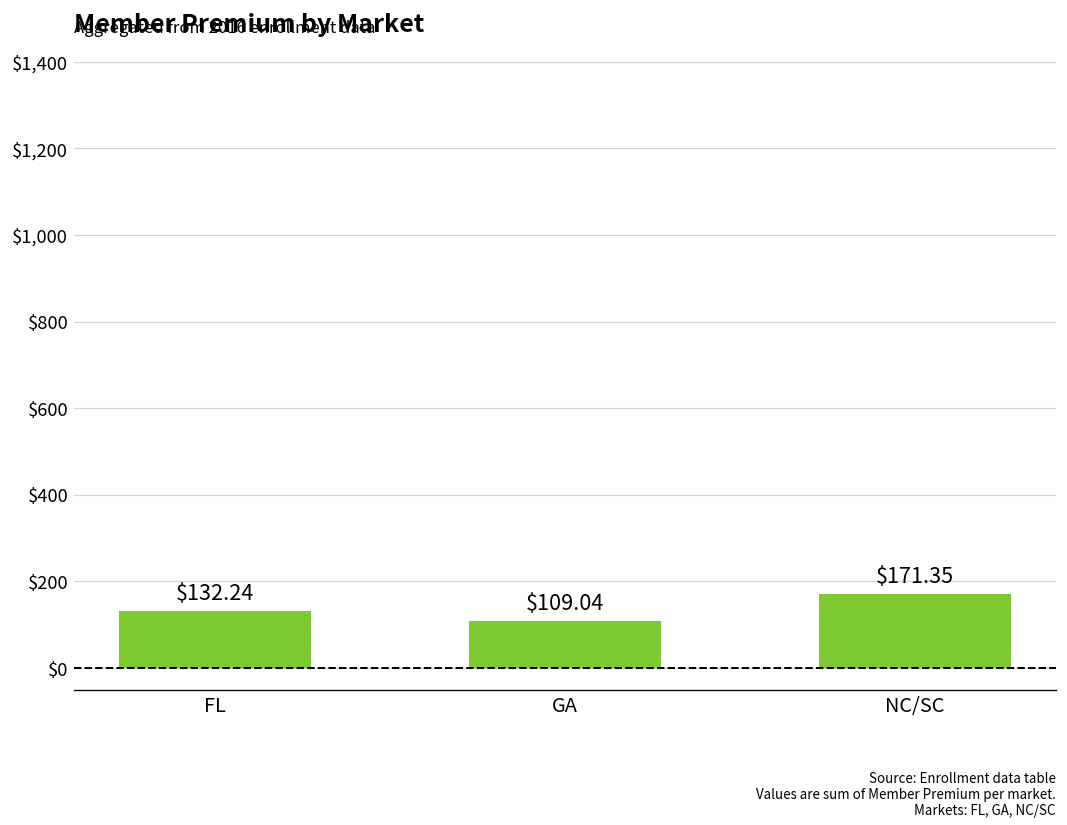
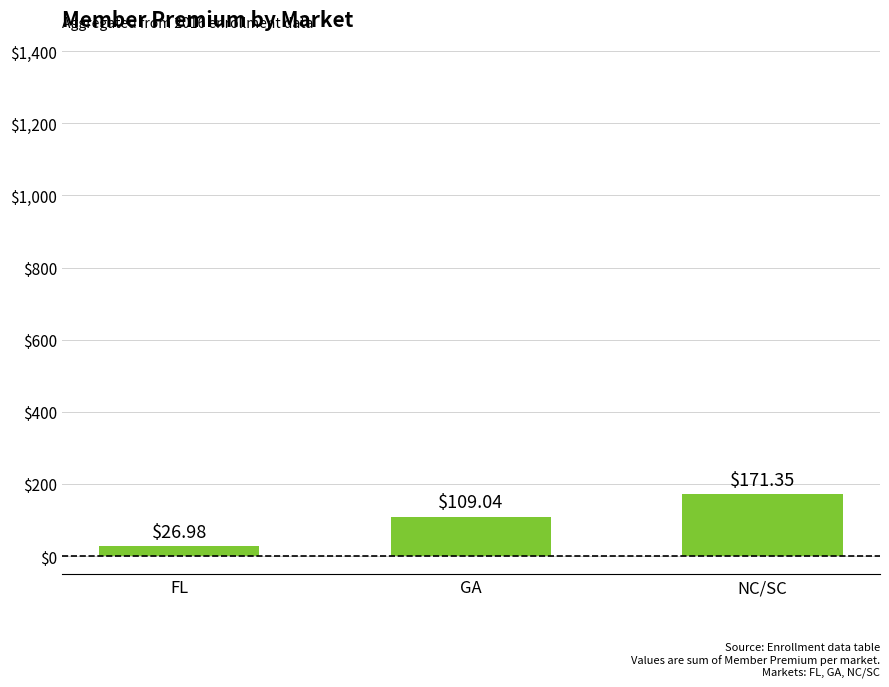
  {
-   "FL": "$132.24",
+   "FL": "$26.98",
    "GA": "$109.04",
    "NC/SC": "$171.35"
  }
